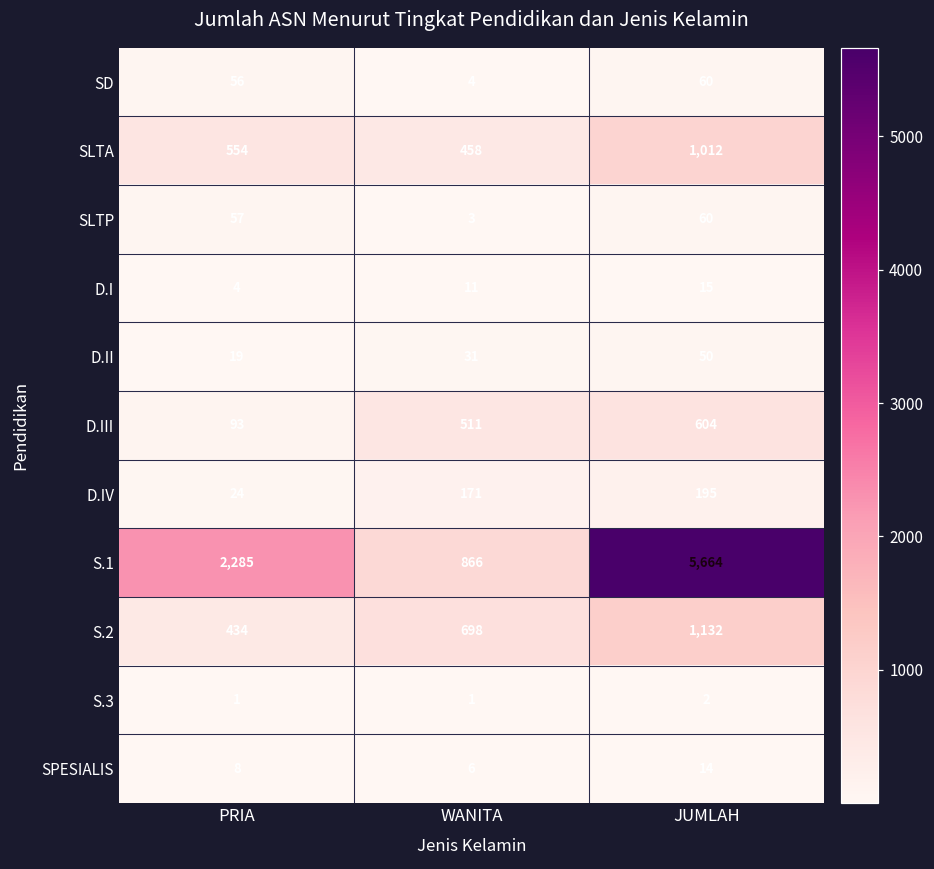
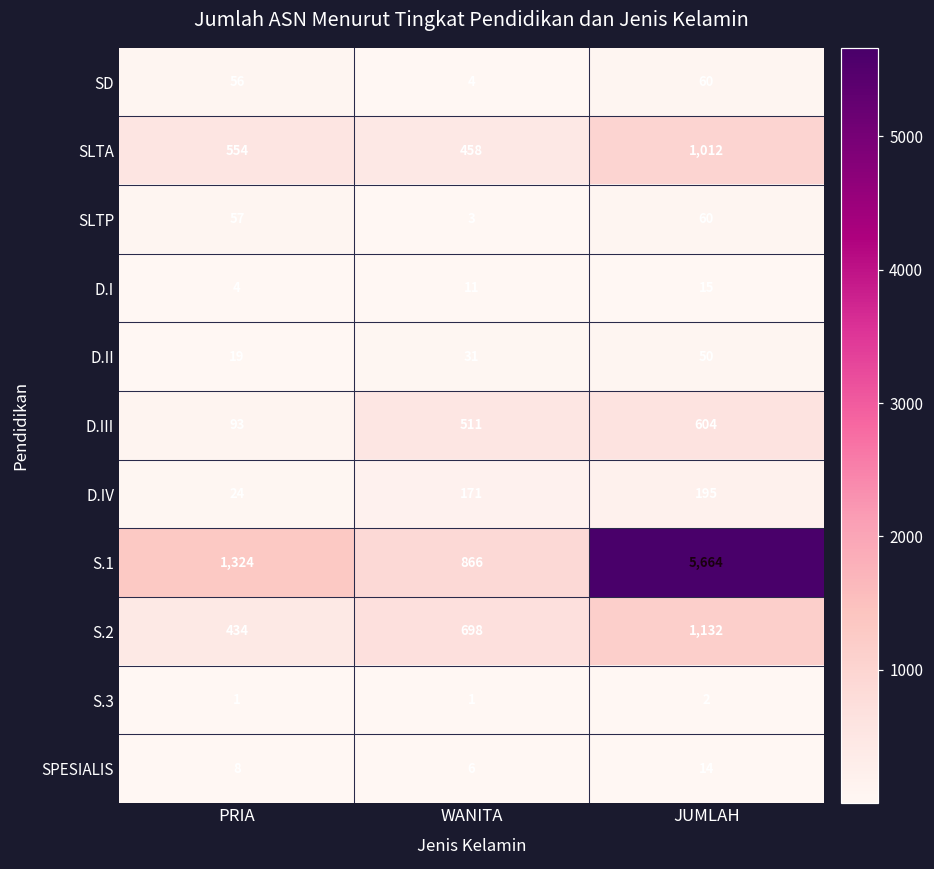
  {
    "S.1": {
-     "PRIA": "2,285",
+     "PRIA": "1,324",
      "JUMLAH": "5,664"
    },
    "S.2": {
      "JUMLAH": "1,132"
    }
  }
